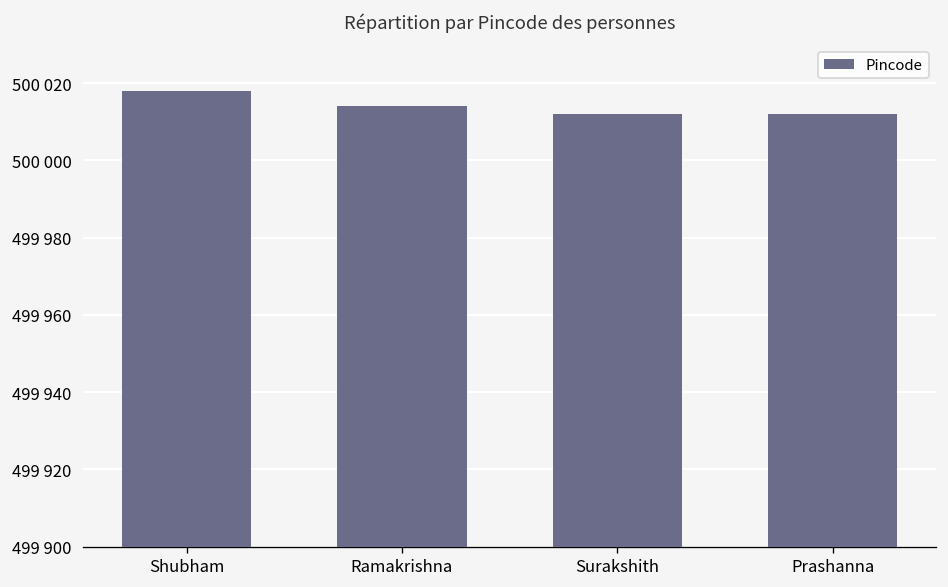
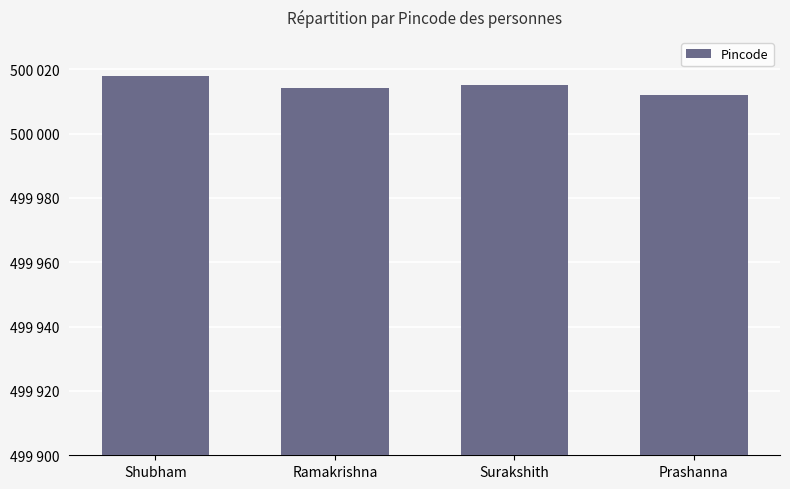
  {
    "Shubham": 500018,
    "Ramakrishna": 500014,
-   "Surakshith": 500012,
+   "Surakshith": 500015,
    "Prashanna": 500012
  }
